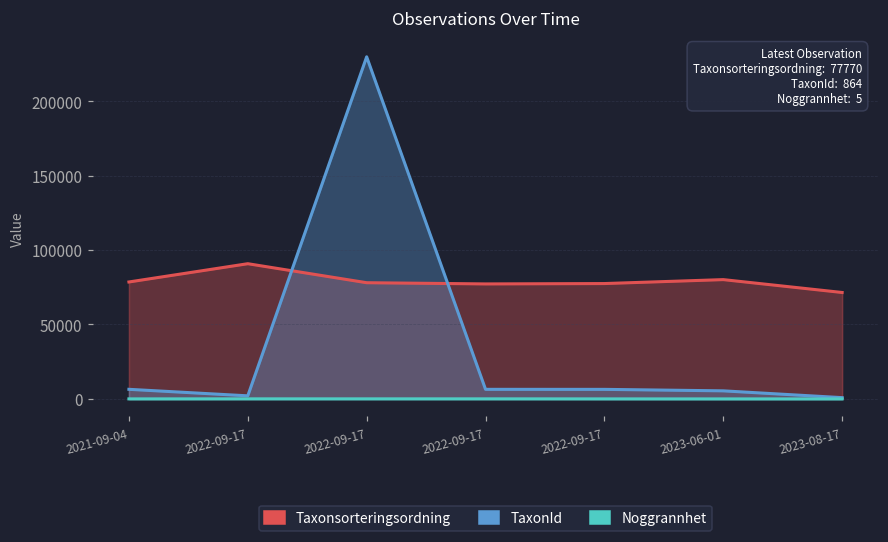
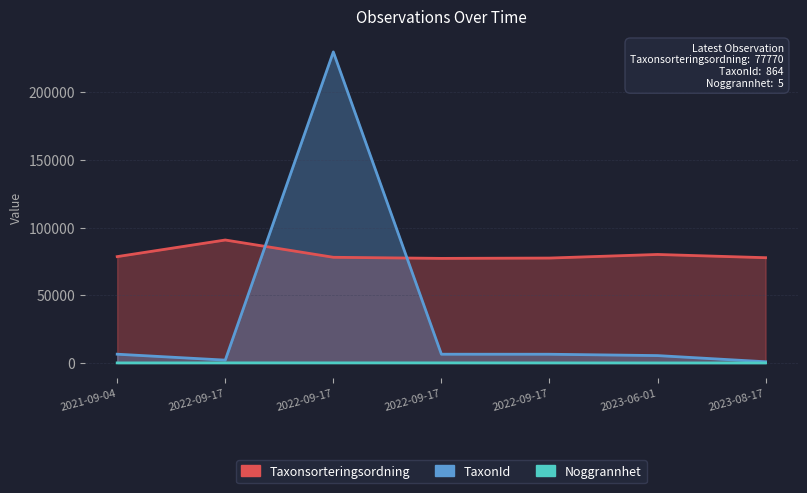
  {
    "Taxonsorteringsordning": {
      "2021-09-04": 79000,
      "2023-06-01": 80000,
-     "2023-08-17": 72000
+     "2023-08-17": 78000
    }
  }
